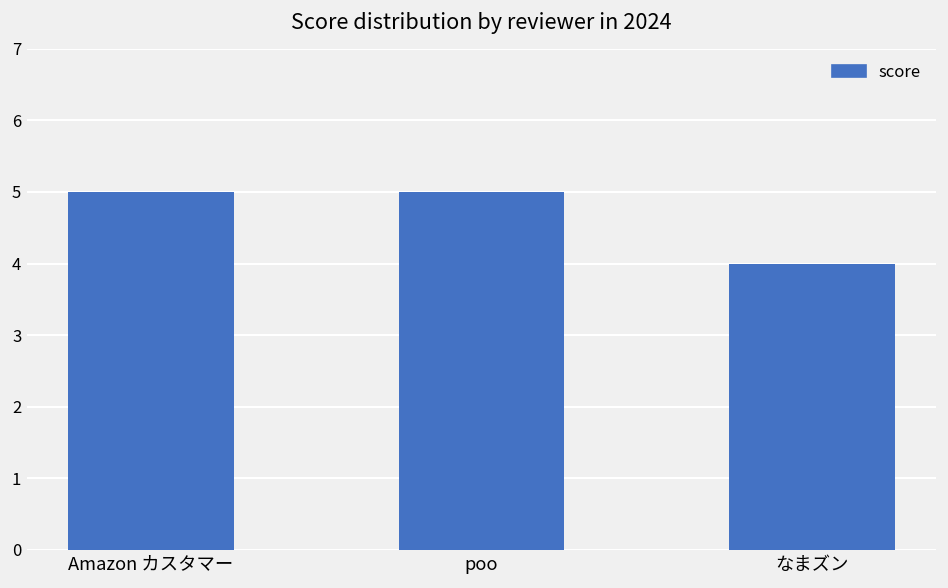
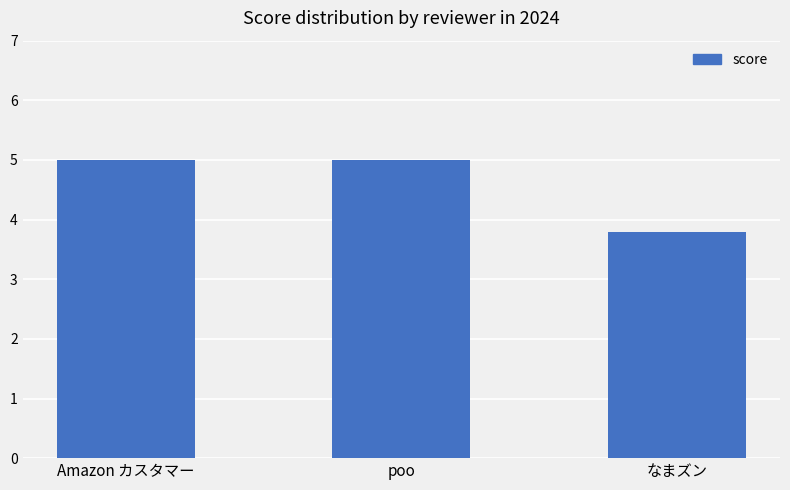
  {
    "Amazon カスタマー": 5.0,
    "poo": 5.0,
-   "なまズン": 4.0
+   "なまズン": 3.8
  }
